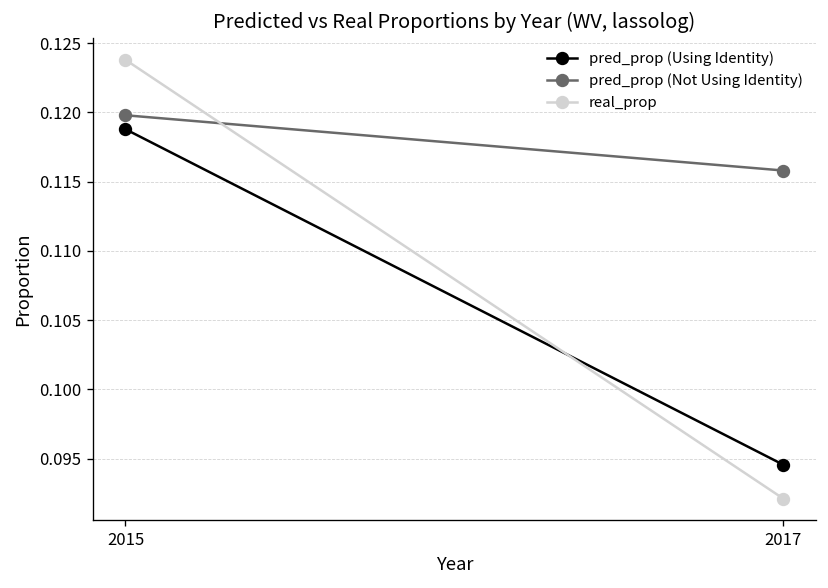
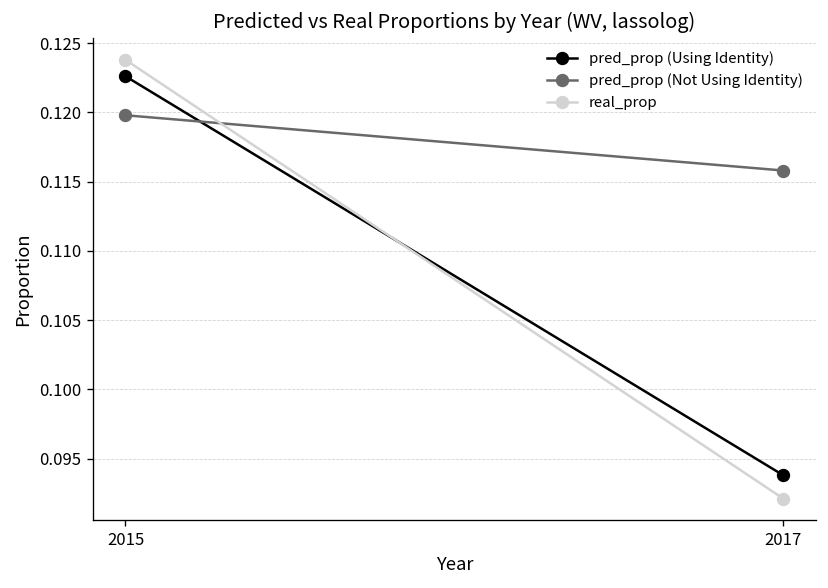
  {
    "pred_prop (Using Identity)": {
-     "2015": 0.1188,
-     "2017": 0.0946
+     "2015": 0.1226,
+     "2017": 0.0938
    },
    "pred_prop (Not Using Identity)": {
      "2015": 0.1198,
      "2017": 0.1158
    },
    "real_prop": {
      "2015": 0.1238,
      "2017": 0.0921
    }
  }
